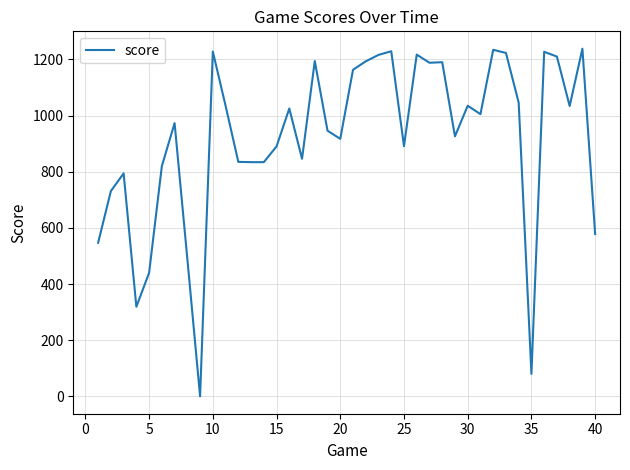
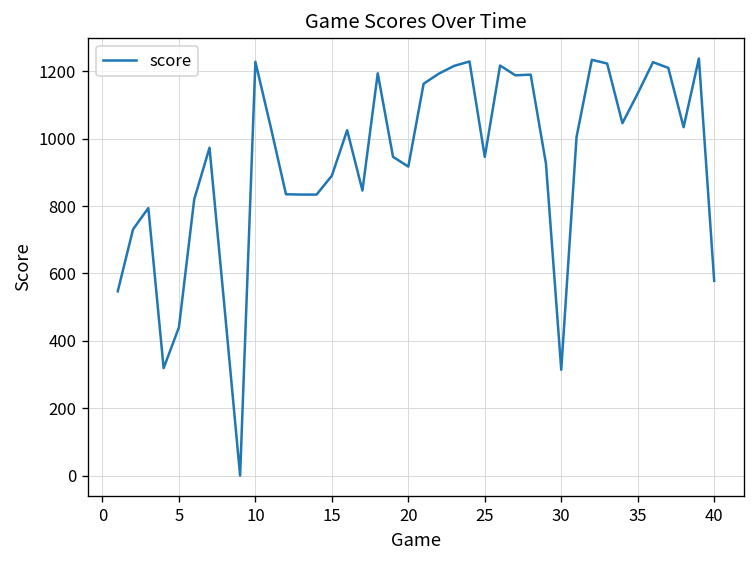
  {
    "5": 440,
    "10": 1230,
    "15": 890,
    "20": 920,
-   "25": 890,
-   "30": 1040,
-   "35": 80,
+   "25": 950,
+   "30": 310,
+   "35": 1130,
    "40": 580
  }
